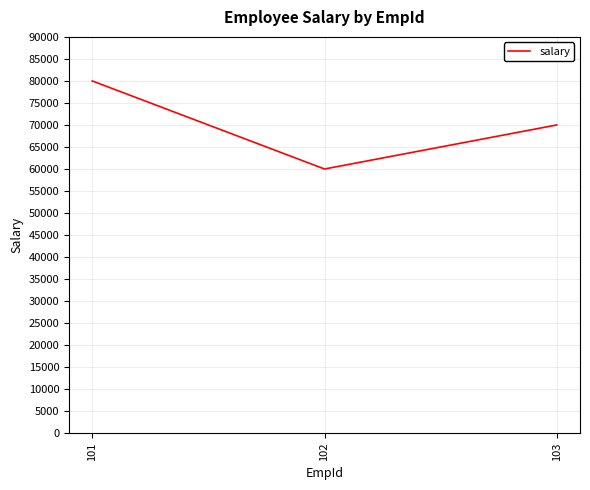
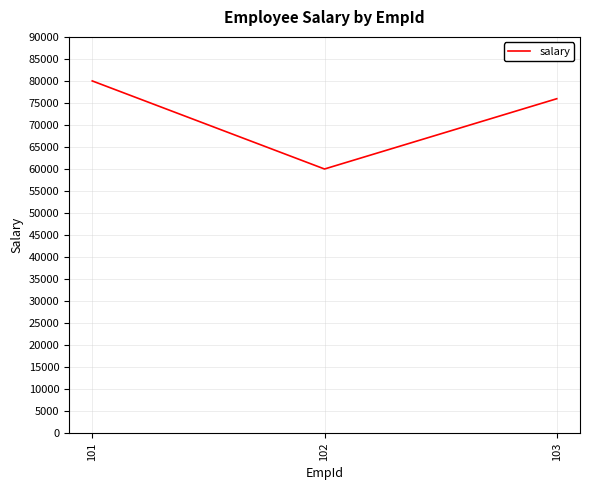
  {
    "101": 80000,
    "102": 60000,
-   "103": 70000
+   "103": 76000
  }
